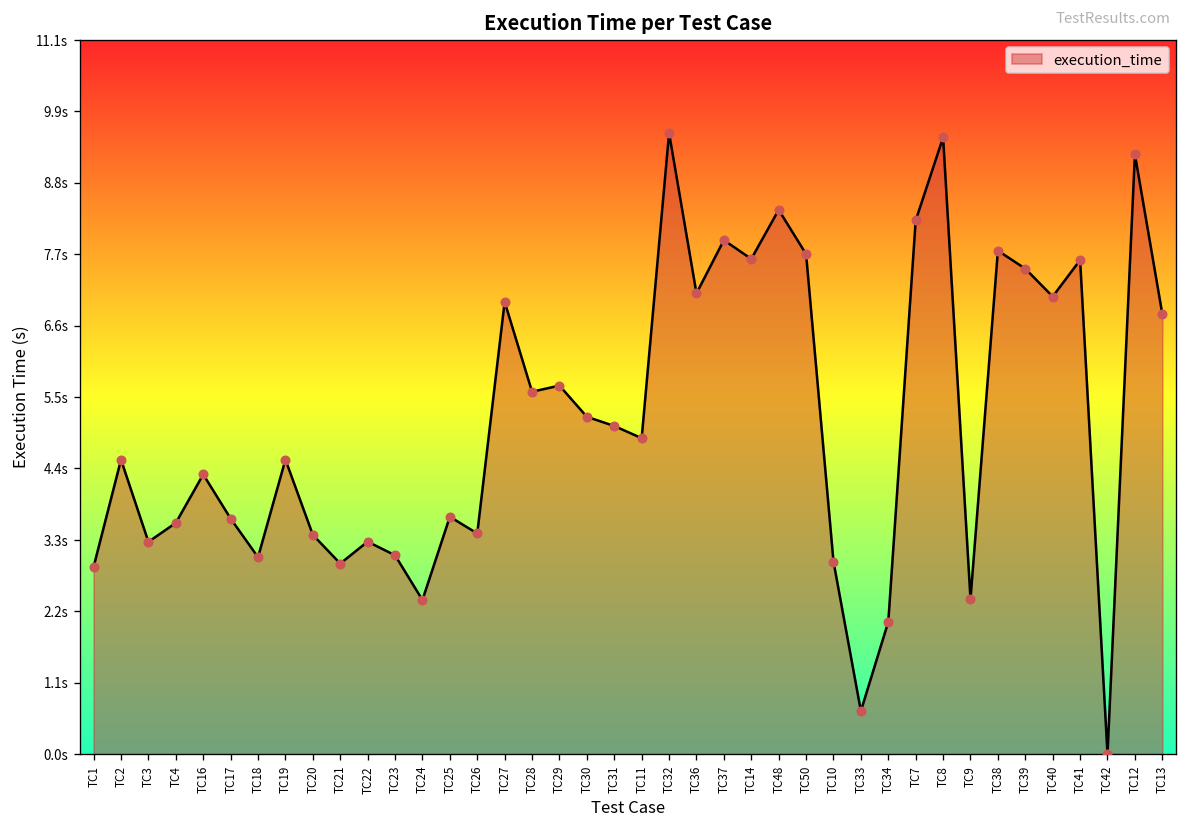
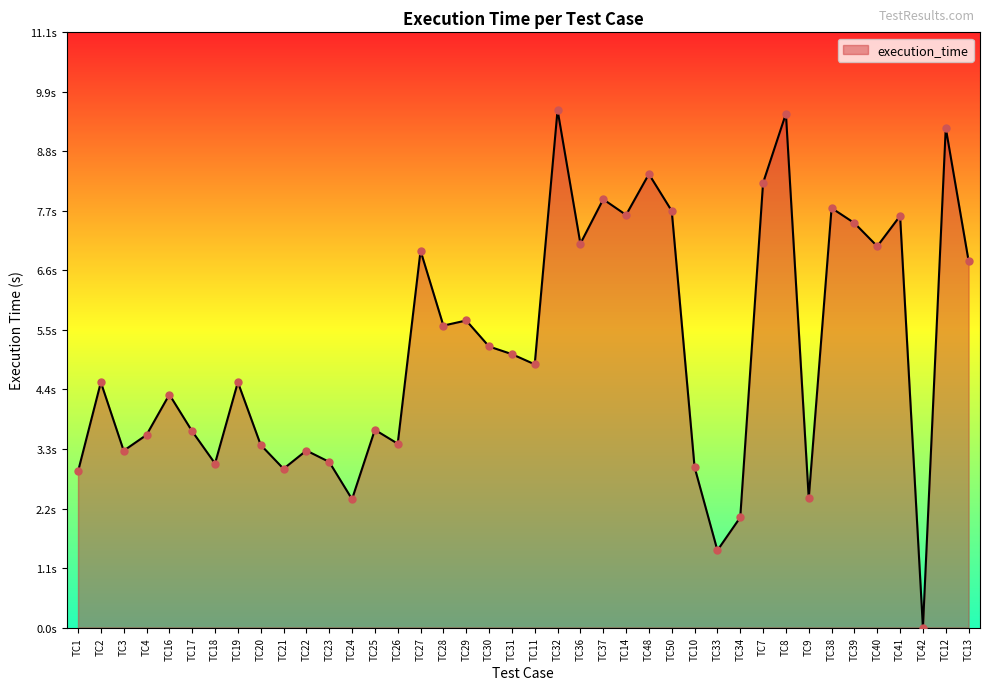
  {
    "TC1": "2.9s",
    "TC2": "4.6s",
    "TC3": "3.3s",
    "TC4": "3.6s",
    "TC16": "4.3s",
    "TC17": "3.6s",
    "TC18": "3.0s",
    "TC19": "4.6s",
    "TC20": "3.4s",
    "TC21": "2.9s",
    "TC22": "3.3s",
    "TC23": "3.1s",
    "TC24": "2.4s",
    "TC25": "3.7s",
    "TC26": "3.4s",
    "TC27": "7.0s",
    "TC28": "5.6s",
    "TC29": "5.7s",
    "TC30": "5.2s",
    "TC31": "5.1s",
    "TC11": "4.9s",
    "TC32": "9.6s",
    "TC36": "7.1s",
    "TC37": "8.0s",
    "TC14": "7.7s",
    "TC48": "8.4s",
    "TC50": "7.7s",
    "TC10": "3.0s",
-   "TC33": "0.7s",
+   "TC33": "1.4s",
    "TC34": "2.0s",
    "TC7": "8.3s",
    "TC8": "9.5s",
    "TC9": "2.4s",
    "TC38": "7.8s",
    "TC39": "7.5s",
    "TC40": "7.1s",
    "TC41": "7.6s",
    "TC42": "0.0s",
    "TC12": "9.3s",
    "TC13": "6.8s"
  }
